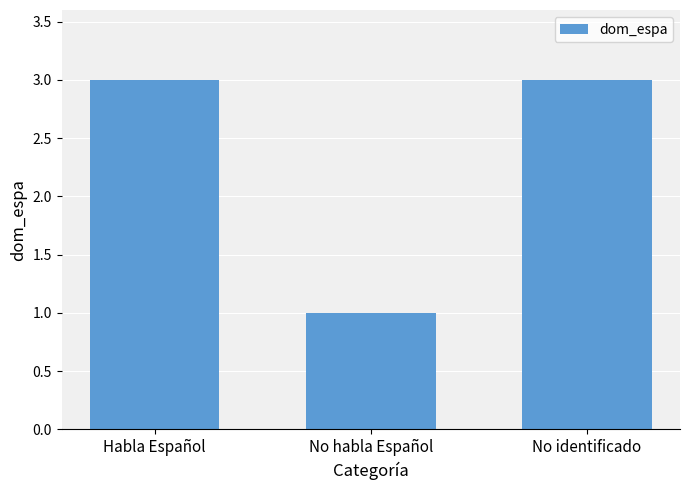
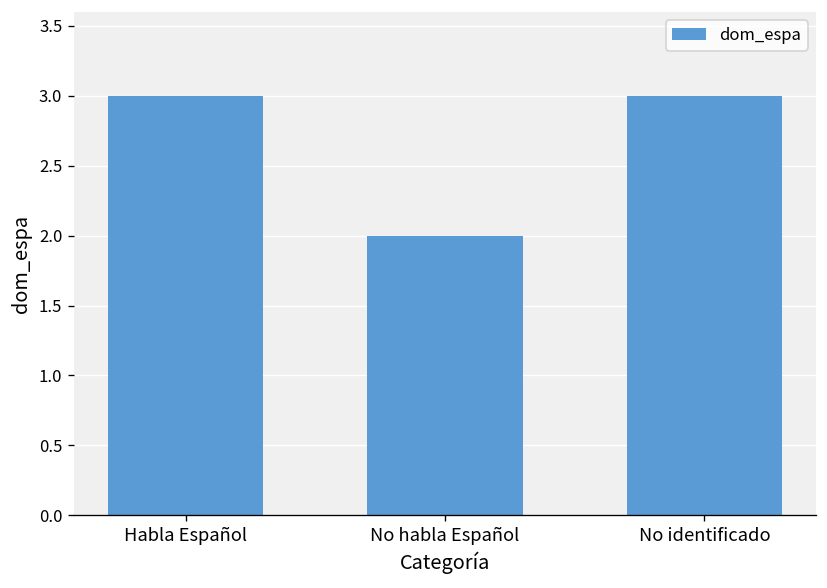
  {
    "Habla Español": 3,
-   "No habla Español": 1,
+   "No habla Español": 2,
    "No identificado": 3
  }
